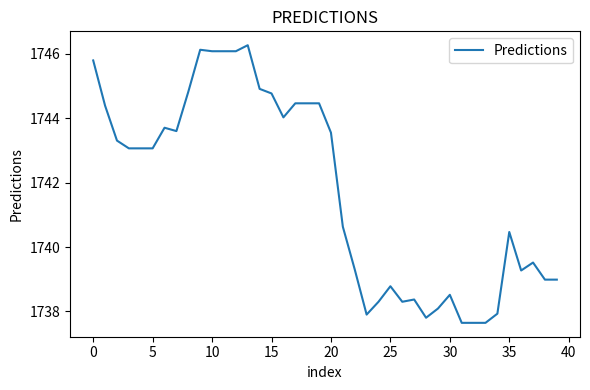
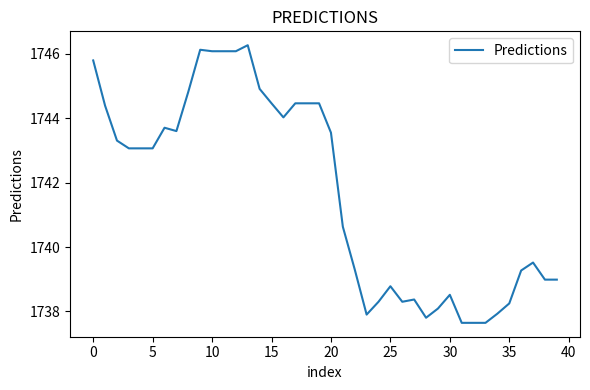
  {
    "0": 1745.8,
    "5": 1743.1,
    "10": 1746.1,
-   "15": 1744.8,
+   "15": 1744.5,
    "20": 1743.6,
    "25": 1738.8,
    "30": 1738.5,
-   "35": 1740.5
+   "35": 1738.2
  }
